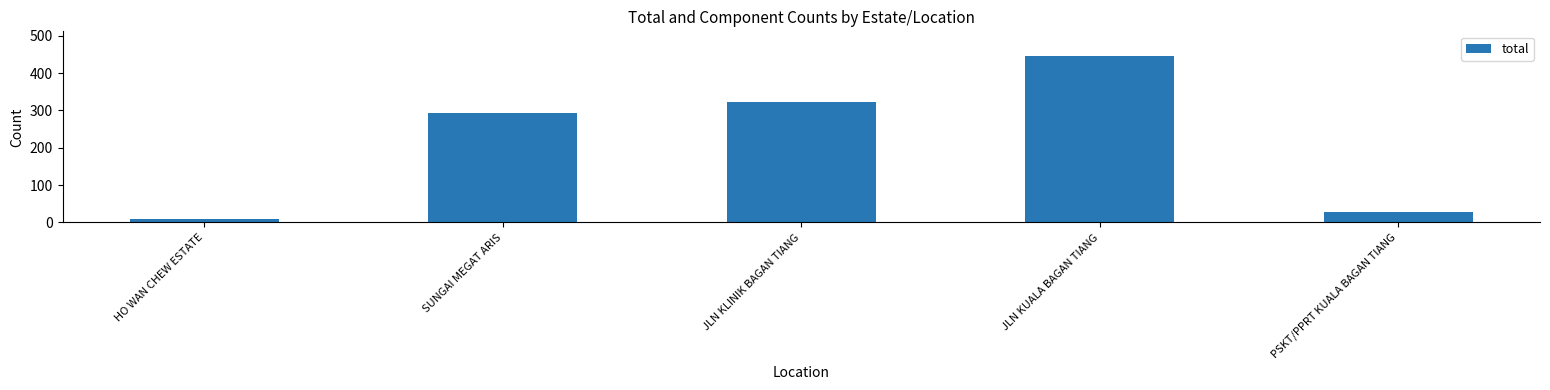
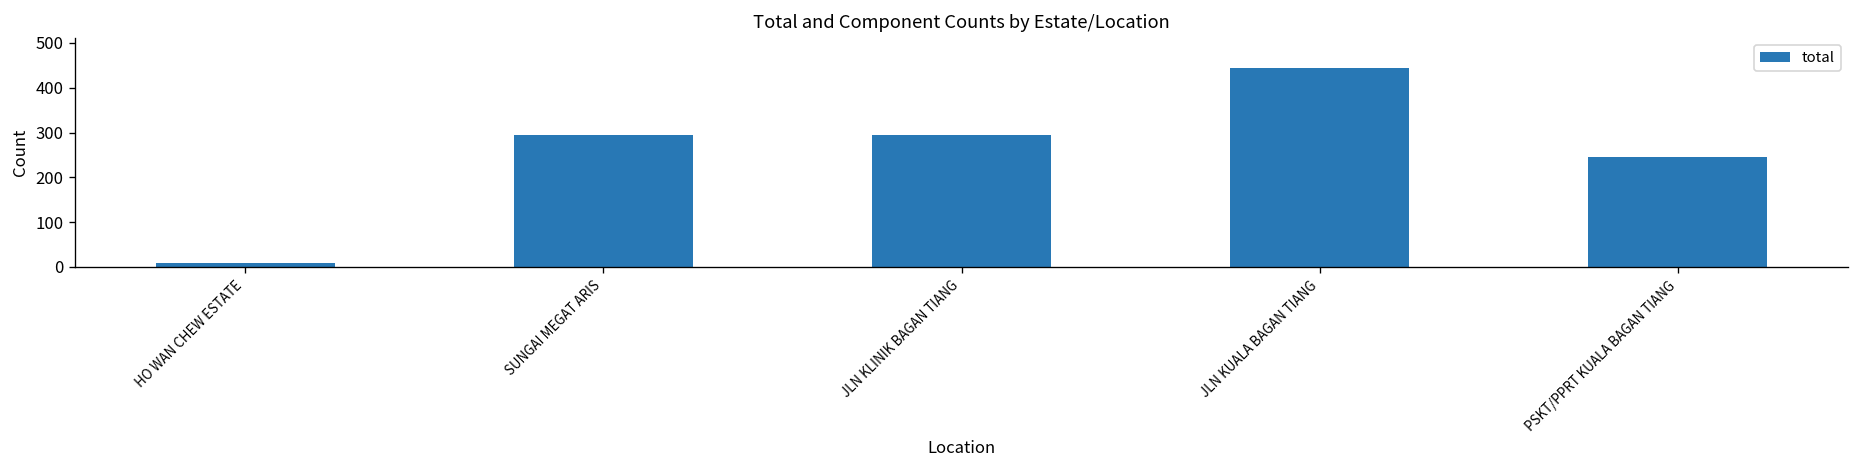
  {
    "HO WAN CHEW ESTATE": 10,
    "SUNGAI MEGAT ARIS": 290,
-   "JLN KLINIK BAGAN TIANG": 320,
+   "JLN KLINIK BAGAN TIANG": 300,
    "JLN KUALA BAGAN TIANG": 450,
-   "PSKT/PPRT KUALA BAGAN TIANG": 30
+   "PSKT/PPRT KUALA BAGAN TIANG": 250
  }
